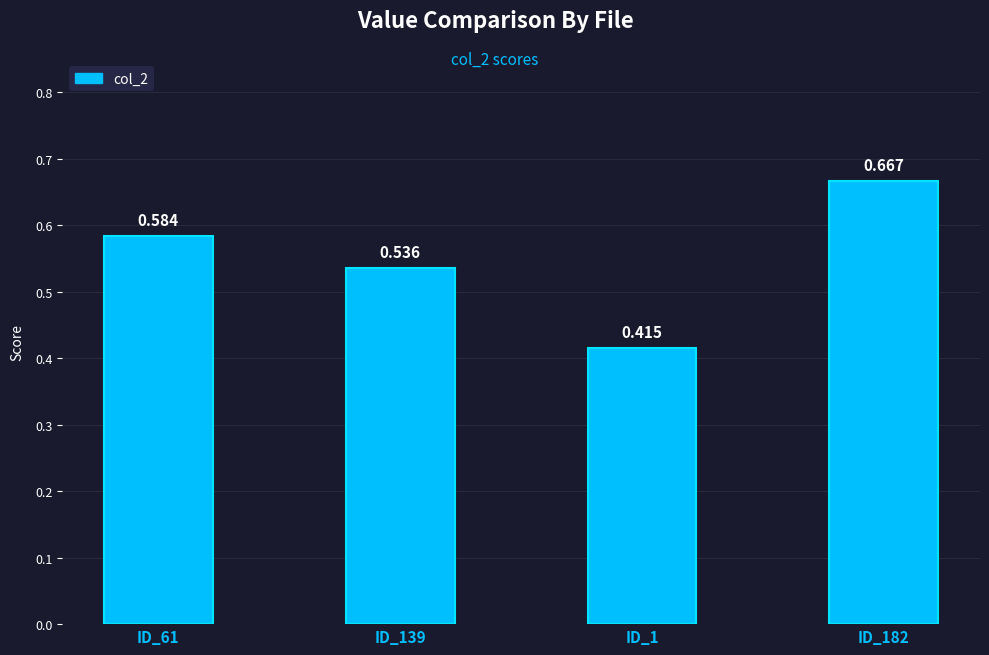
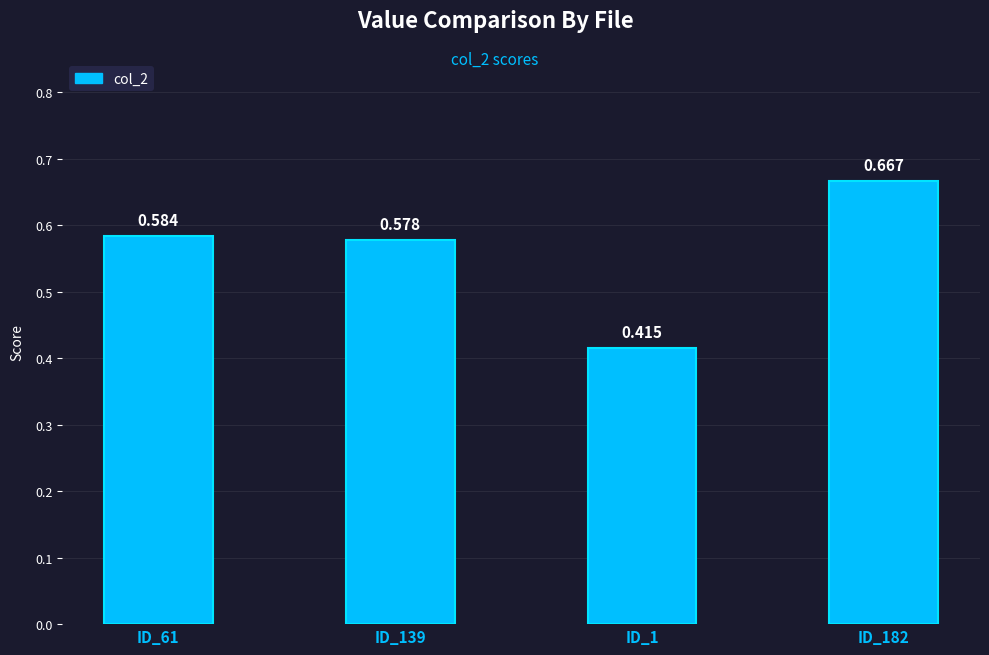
  {
    "ID_61": 0.584,
-   "ID_139": 0.536,
+   "ID_139": 0.578,
    "ID_1": 0.415,
    "ID_182": 0.667
  }
